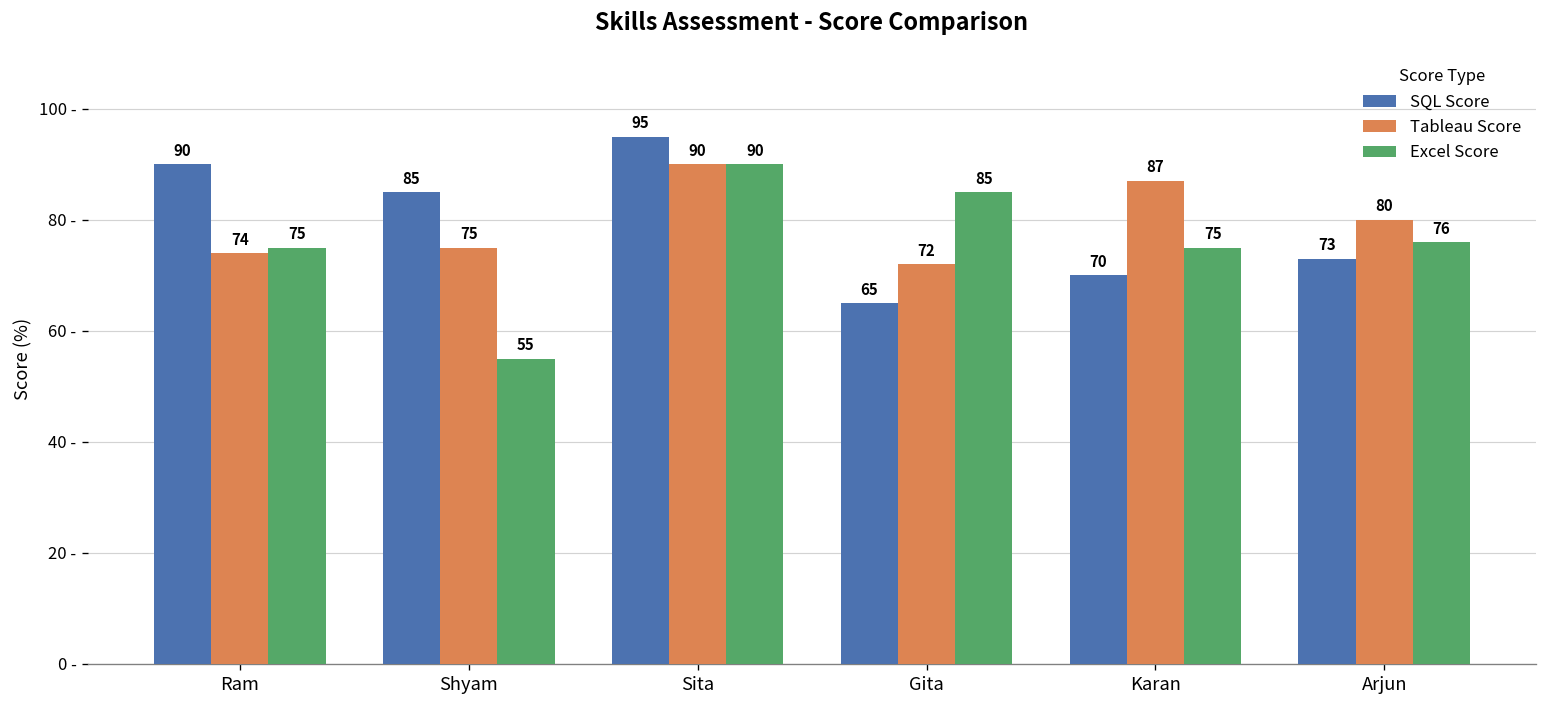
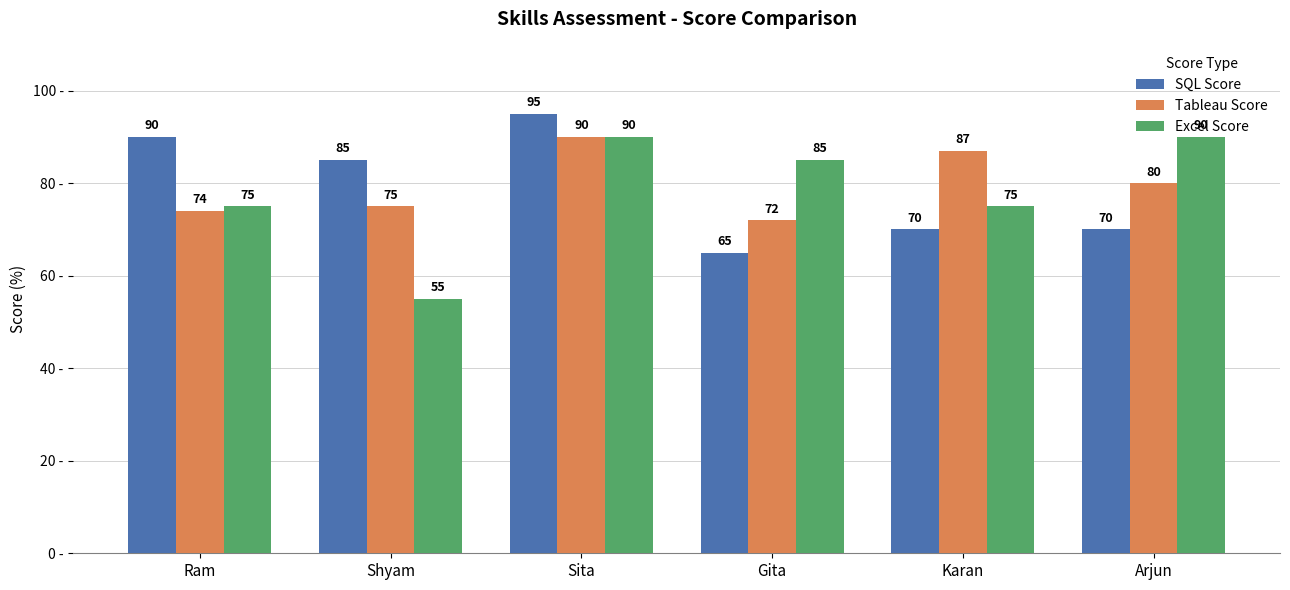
  {
    "SQL Score": {
      "Ram": 90,
      "Shyam": 85,
      "Sita": 95,
      "Gita": 65,
      "Karan": 70,
-     "Arjun": 73
+     "Arjun": 70
    },
    "Tableau Score": {
      "Ram": 74,
      "Shyam": 75,
      "Sita": 90,
      "Gita": 72,
      "Karan": 87,
      "Arjun": 80
    },
    "Excel Score": {
      "Ram": 75,
      "Shyam": 55,
      "Sita": 90,
      "Gita": 85,
      "Karan": 75,
-     "Arjun": 76
+     "Arjun": 90
    }
  }
